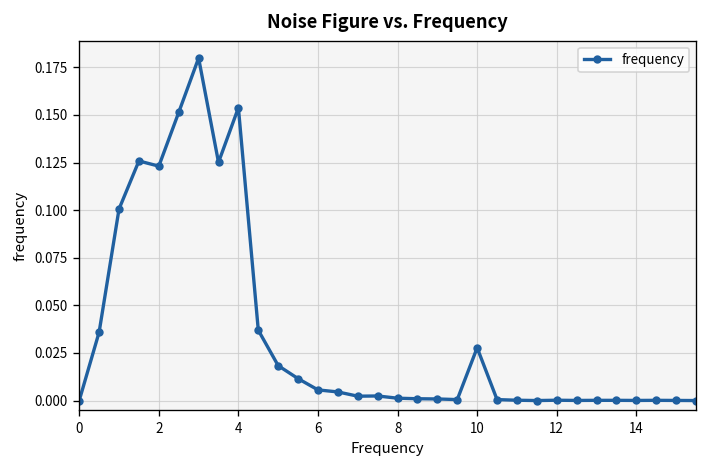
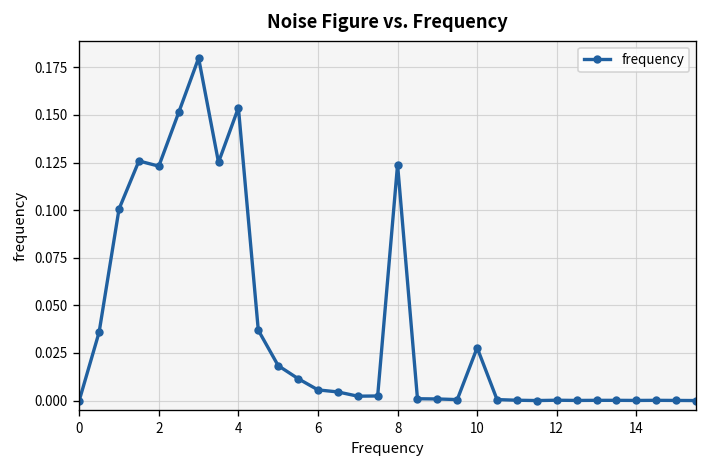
  {
    "0": 0.000,
    "2": 0.123,
    "4": 0.154,
    "6": 0.006,
-   "8": 0.001,
+   "8": 0.124,
    "10": 0.028,
    "12": 0.000,
    "14": 0.000
  }
